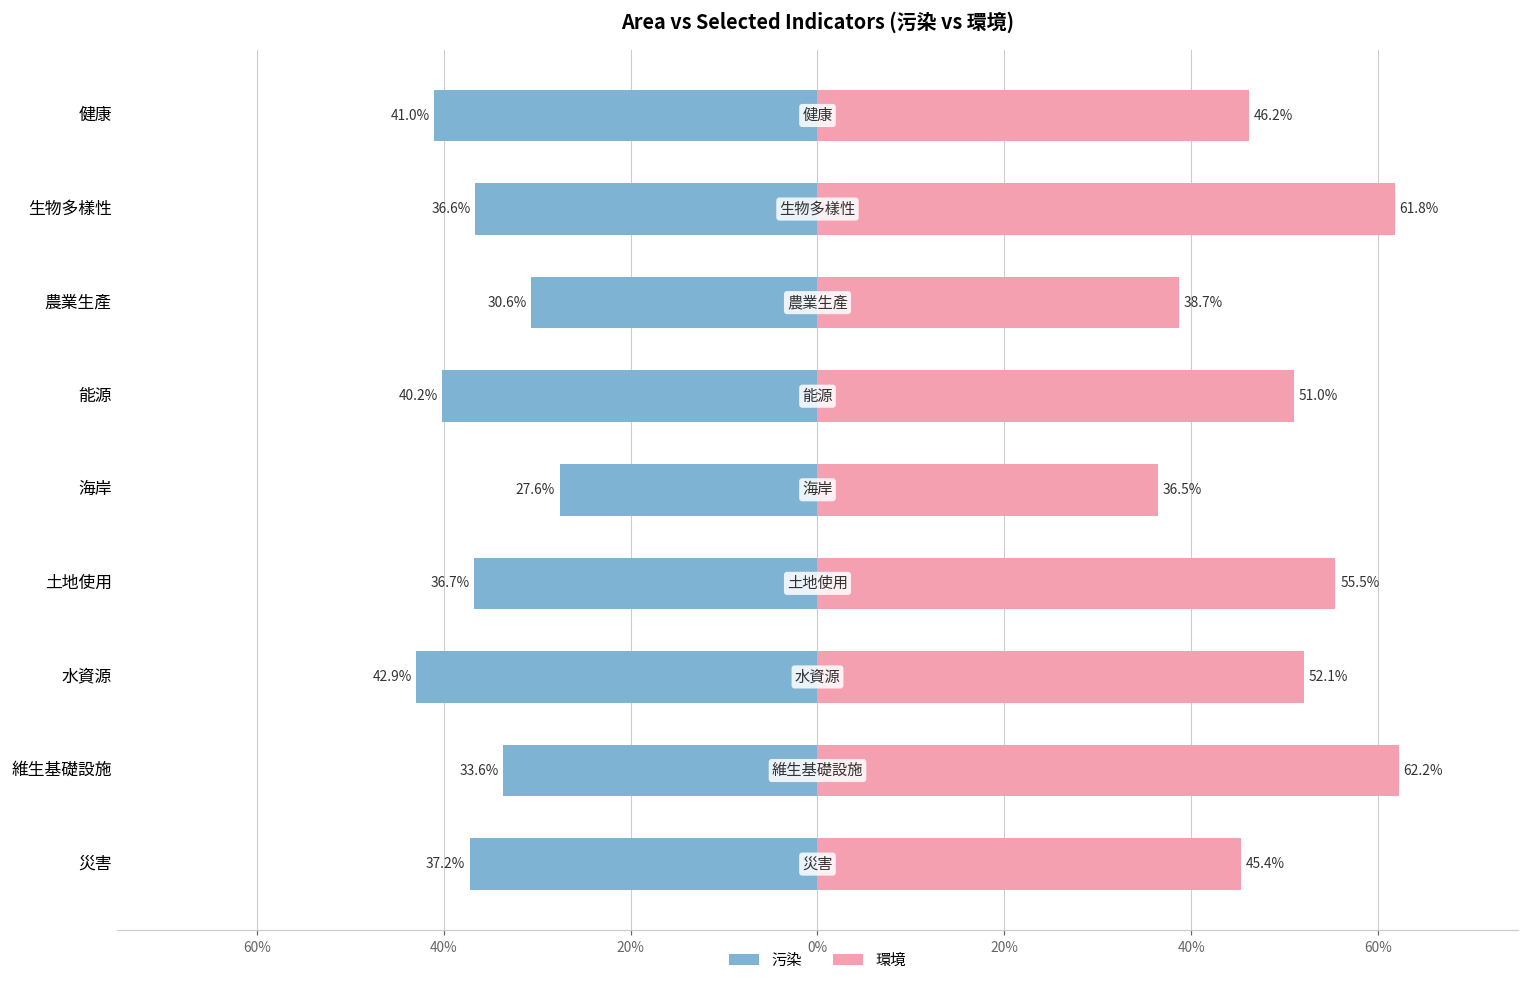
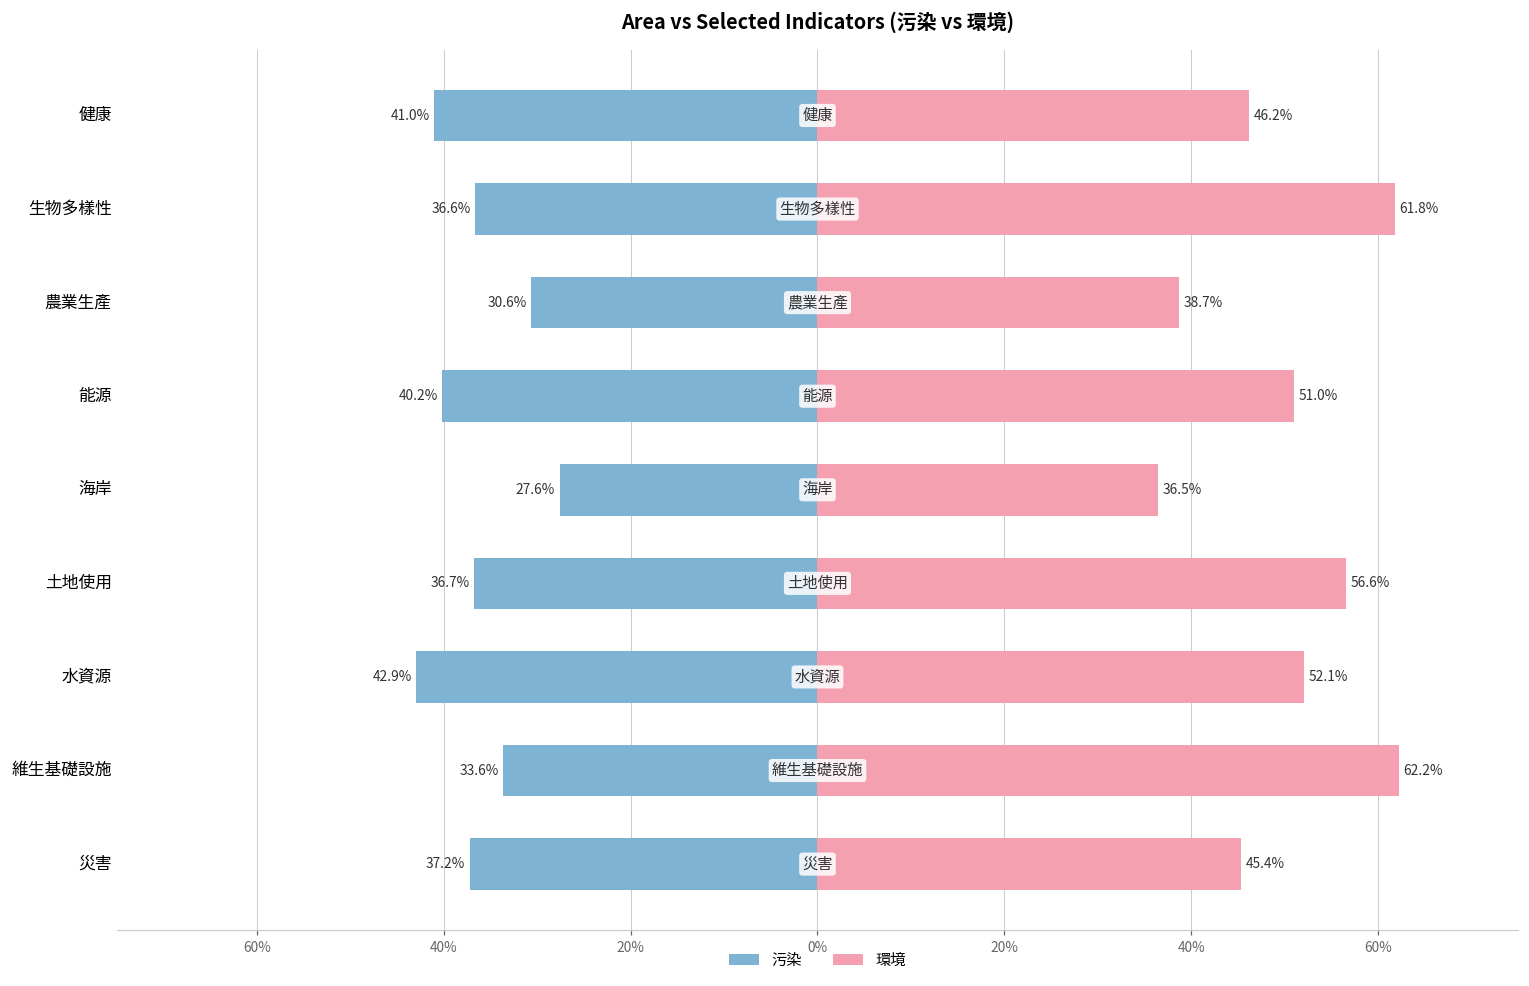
  {
    "環境": {
      "健康": "46.2%",
      "生物多樣性": "61.8%",
      "農業生產": "38.7%",
      "能源": "51.0%",
      "海岸": "36.5%",
-     "土地使用": "55.5%",
+     "土地使用": "56.6%",
      "水資源": "52.1%",
      "維生基礎設施": "62.2%",
      "災害": "45.4%"
    }
  }
